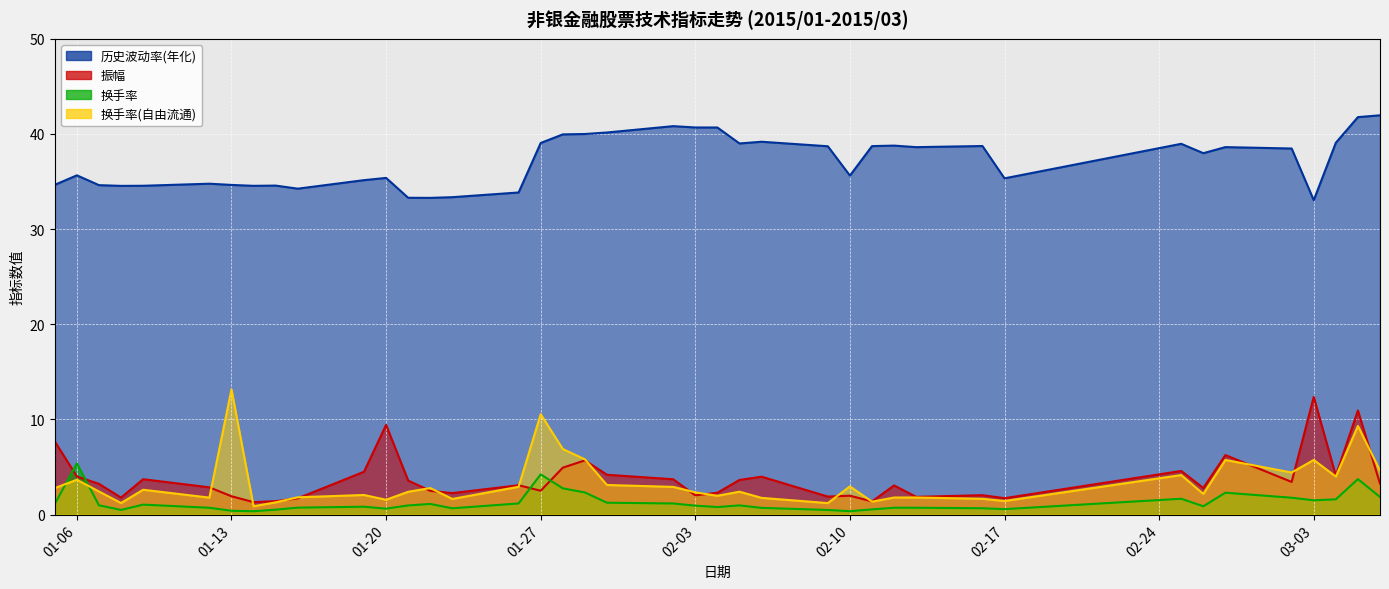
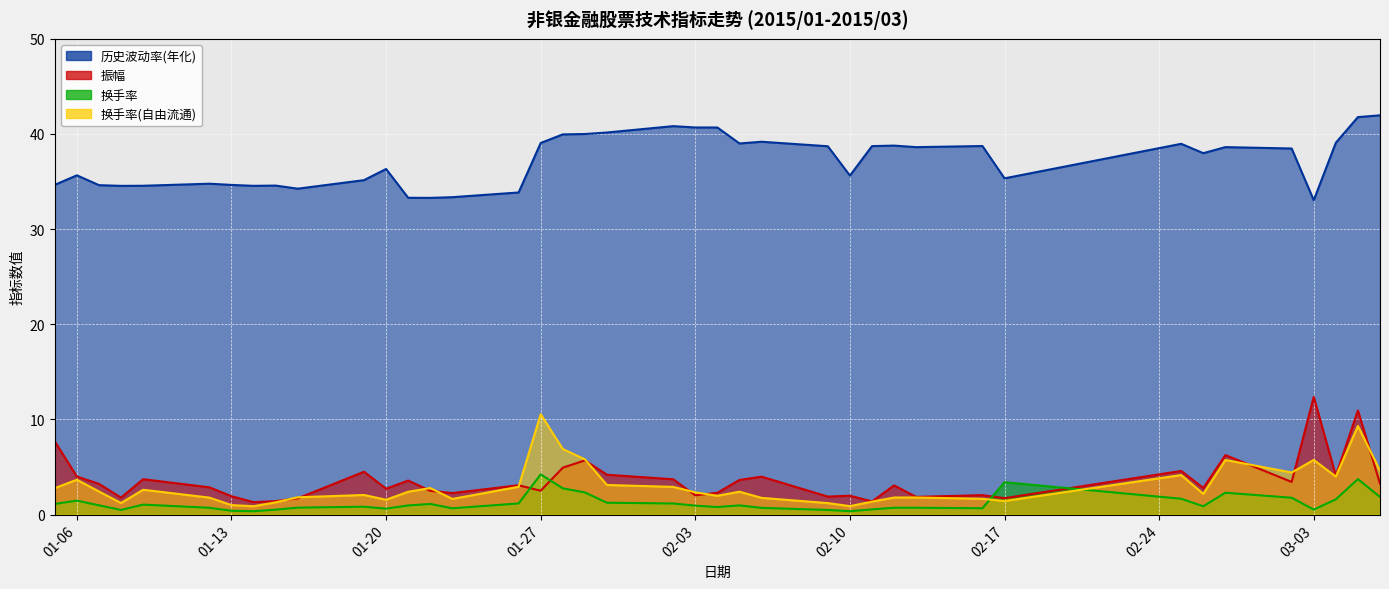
  {
    "历史波动率(年化)": {
      "01-06": 36,
      "01-13": 35,
-     "01-20": 35,
+     "01-20": 36,
      "01-27": 39,
      "02-03": 41,
      "02-10": 36,
      "02-17": 35,
      "03-03": 33
    },
    "振幅": {
      "01-06": 4,
      "01-13": 2,
-     "01-20": 9,
+     "01-20": 3,
      "01-27": 3,
      "02-03": 2,
      "02-10": 2,
      "02-17": 2,
      "03-03": 12
    },
    "换手率": {
-     "01-06": 5,
+     "01-06": 1,
      "01-13": 0,
      "01-20": 1,
      "01-27": 4,
      "02-03": 1,
      "02-10": 0,
-     "02-17": 1,
-     "03-03": 1.5
+     "02-17": 3,
+     "03-03": 0.5
    },
    "换手率(自由流通)": {
      "01-06": 4,
-     "01-13": 13,
+     "01-13": 1,
      "01-20": 2,
      "01-27": 11,
      "02-03": 2,
-     "02-10": 3,
+     "02-10": 1,
      "02-17": 1,
      "03-03": 6
    }
  }
